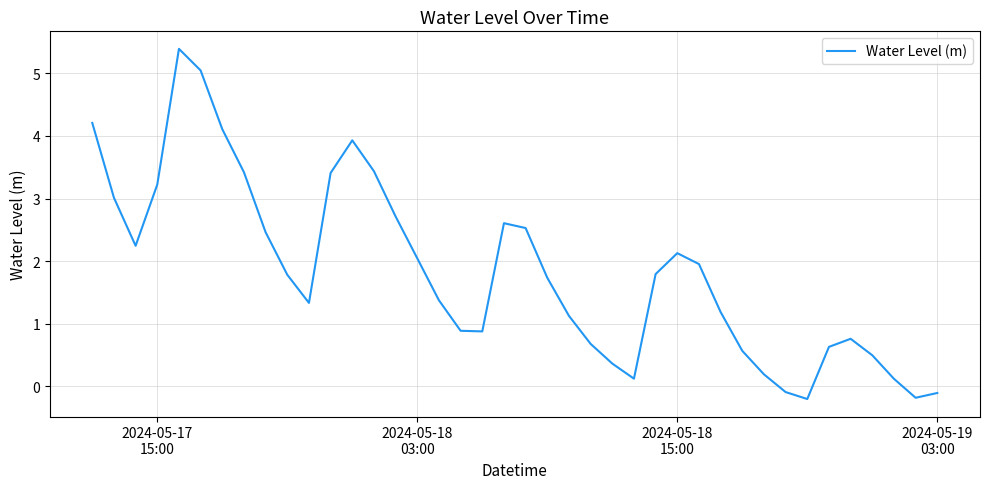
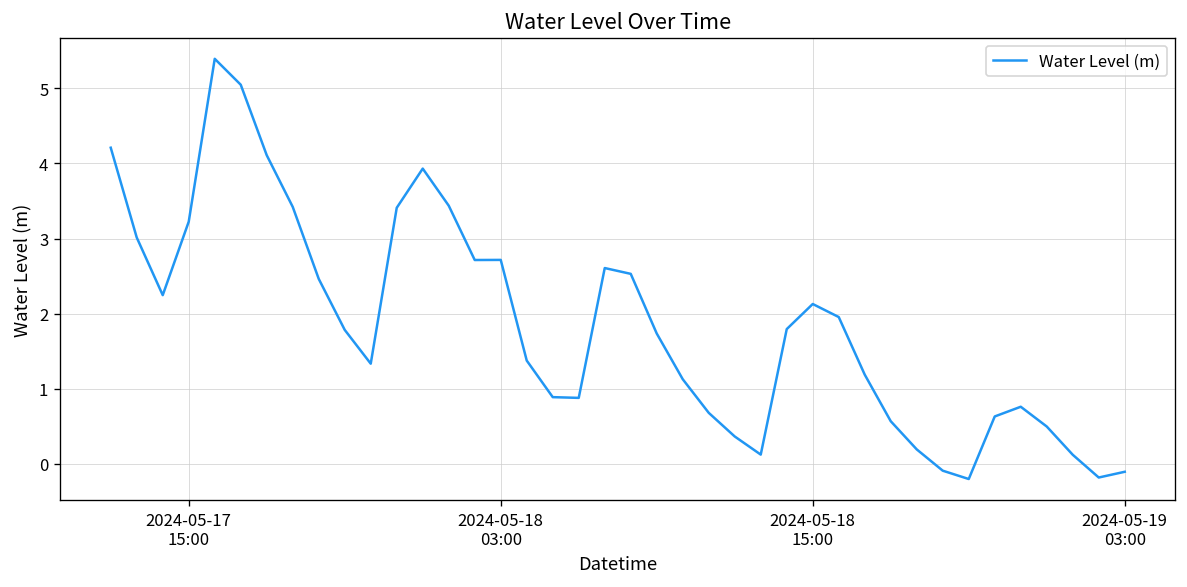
  {
    "2024-05-17 15:00": 3.2,
-   "2024-05-18 03:00": 2.0,
+   "2024-05-18 03:00": 2.7,
    "2024-05-18 15:00": 2.1,
    "2024-05-19 03:00": -0.1
  }
